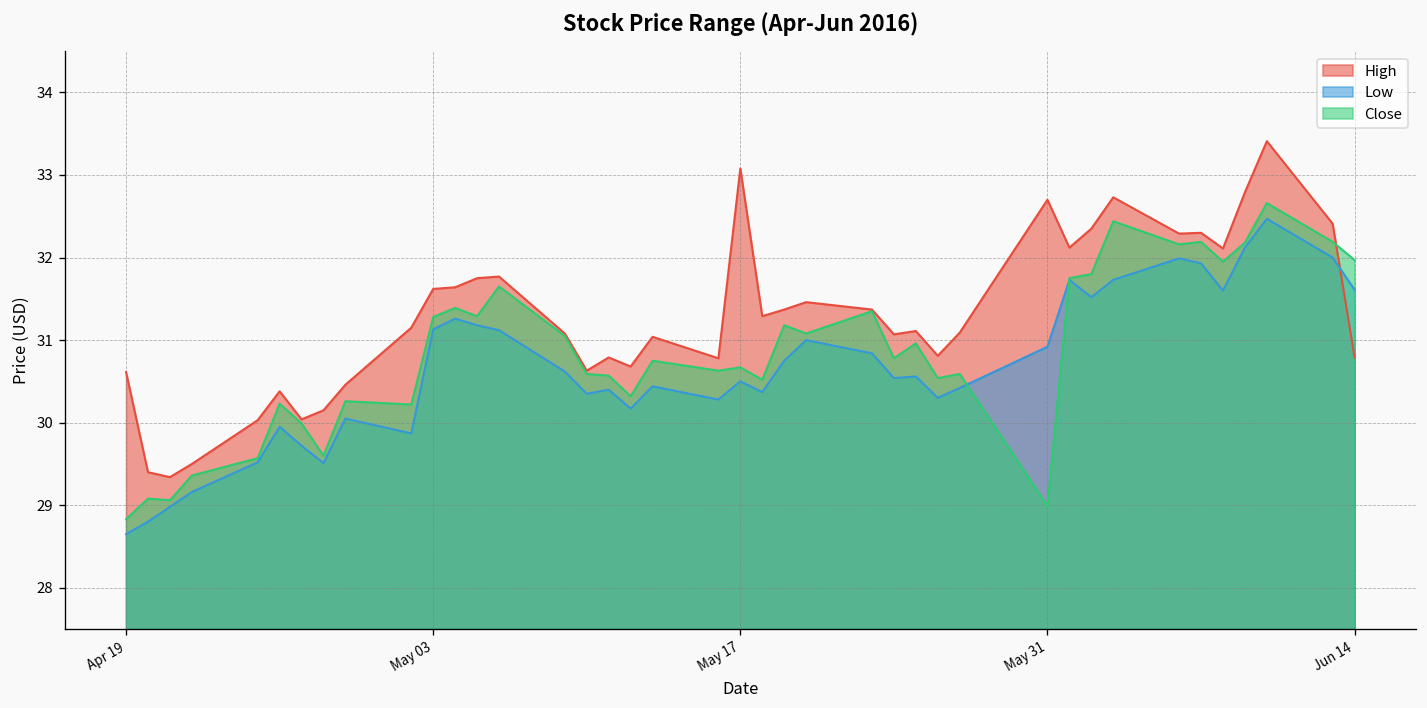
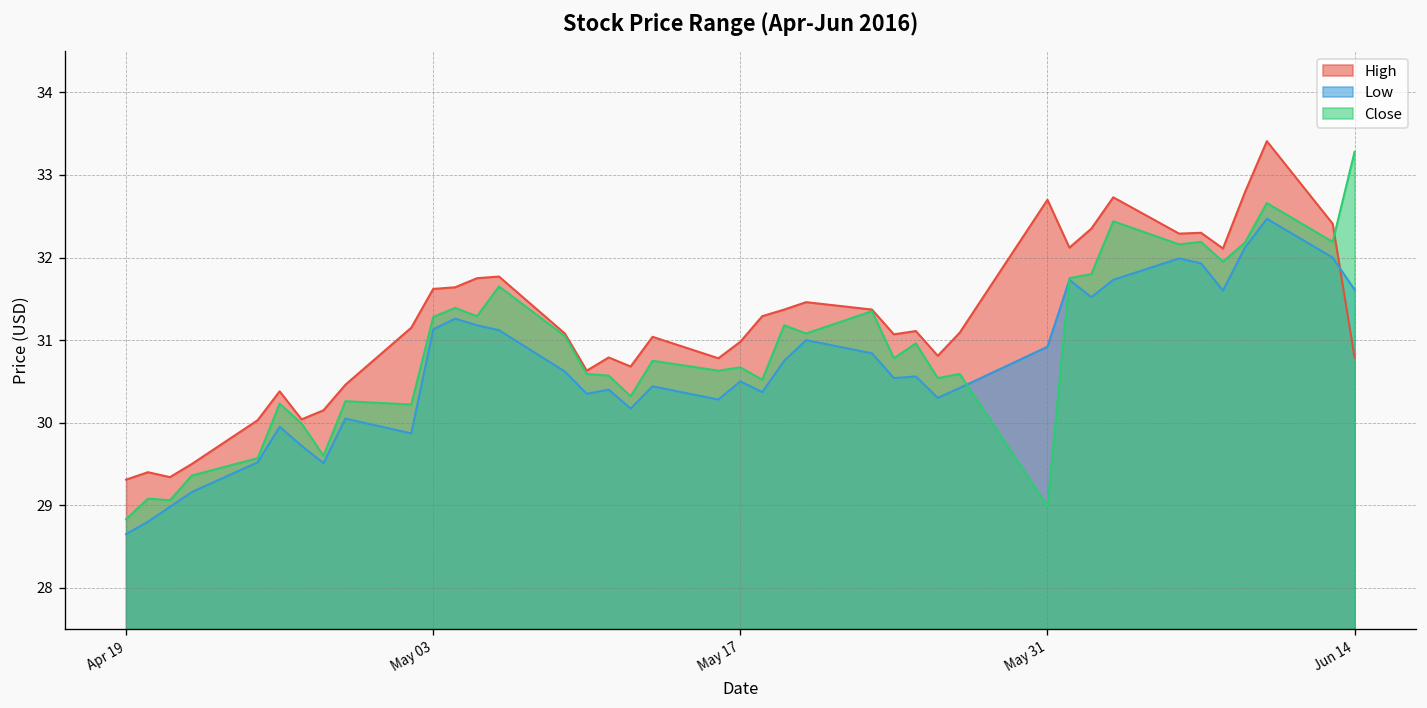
  {
    "High": {
-     "Apr 19": 30.6,
+     "Apr 19": 29.3,
      "May 03": 31.6,
-     "May 17": 33.1,
+     "May 17": 31.0,
      "May 31": 32.7,
      "Jun 14": 30.8
    },
    "Low": {
      "Apr 19": 28.7,
      "May 03": 31.1,
      "May 17": 30.5,
      "May 31": 30.9,
      "Jun 14": 31.6
    },
    "Close": {
      "Apr 19": 28.8,
      "May 03": 31.3,
      "May 17": 30.7,
      "May 31": 29.0,
-     "Jun 14": 32.0
+     "Jun 14": 33.3
    }
  }
